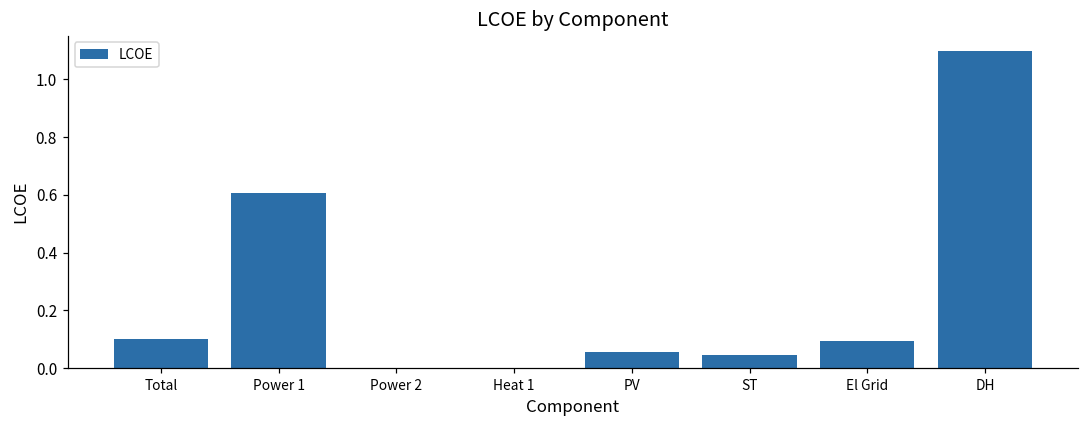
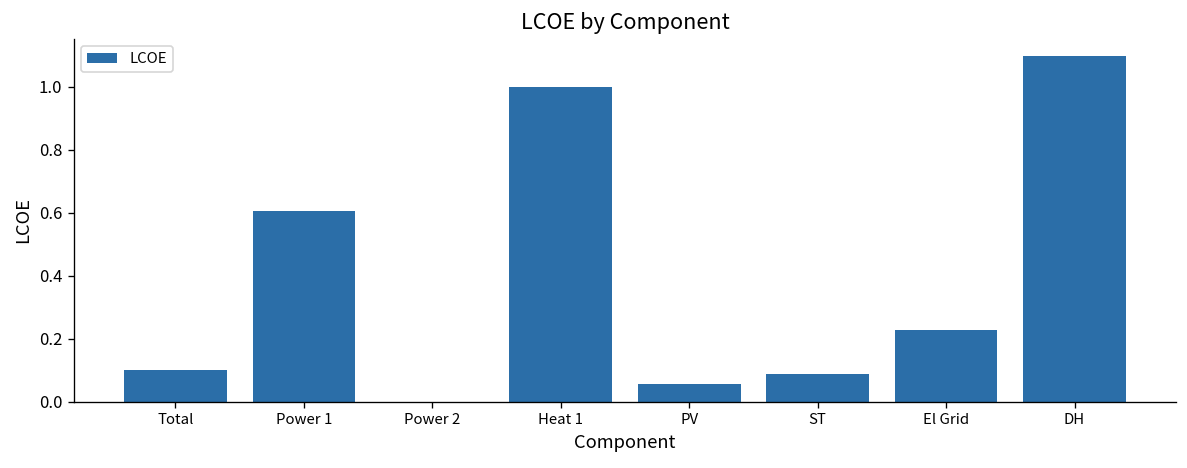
  {
    "Total": 0.10,
    "Power 1": 0.61,
    "Power 2": 0.00,
-   "Heat 1": 0,
+   "Heat 1": 1,
    "PV": 0.06,
-   "ST": 0.05,
-   "El Grid": 0.09,
+   "ST": 0.09,
+   "El Grid": 0.23,
    "DH": 1.10
  }
